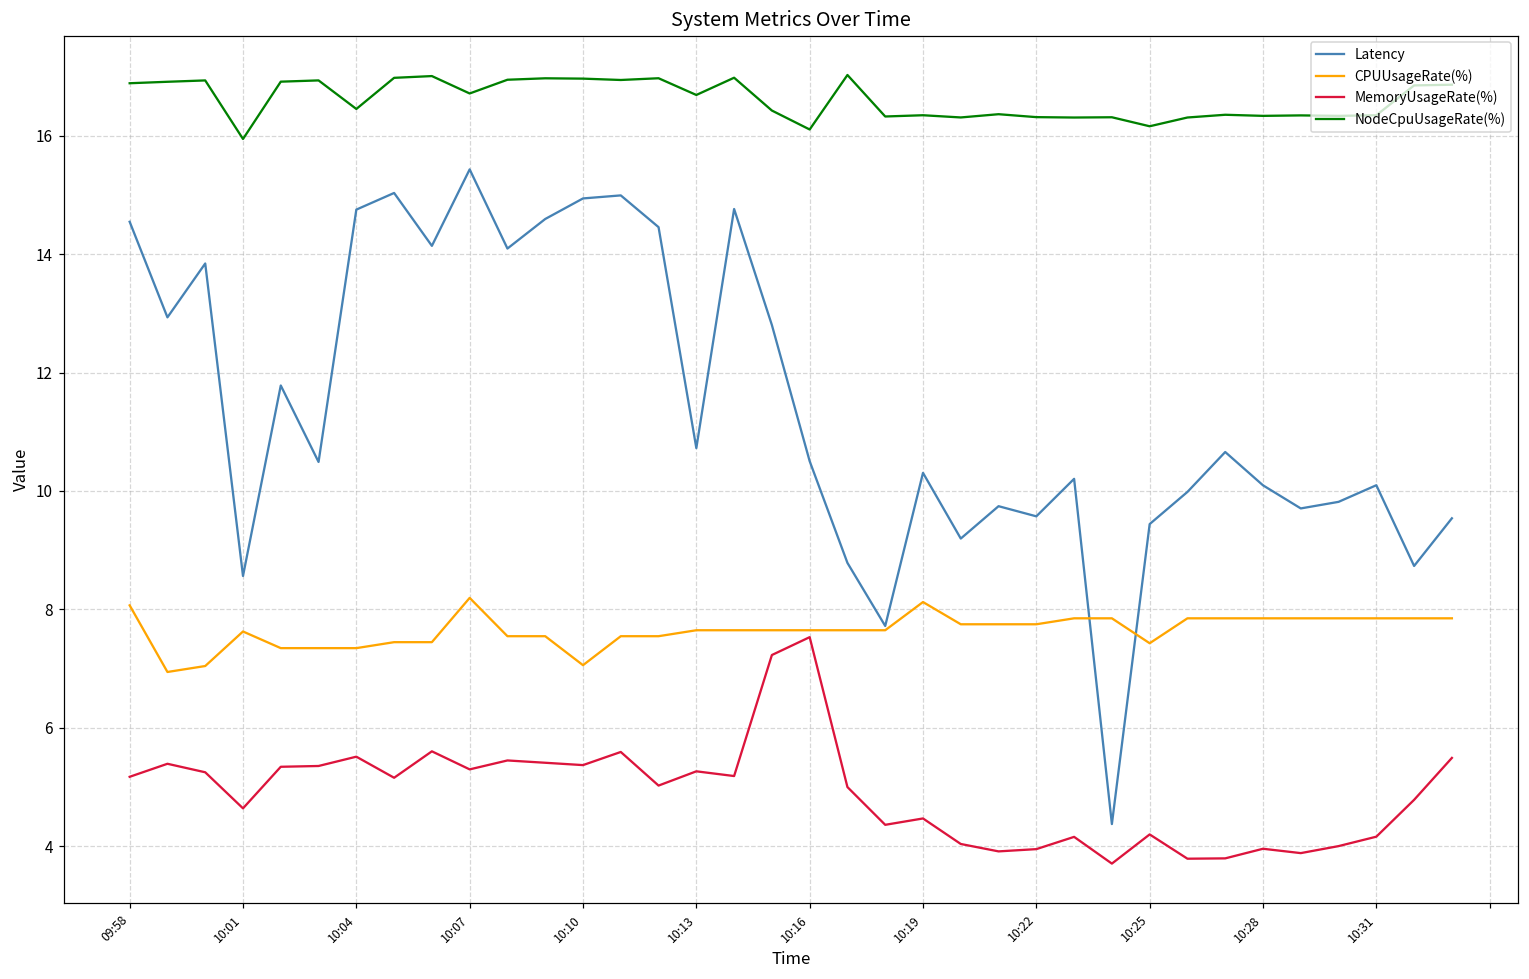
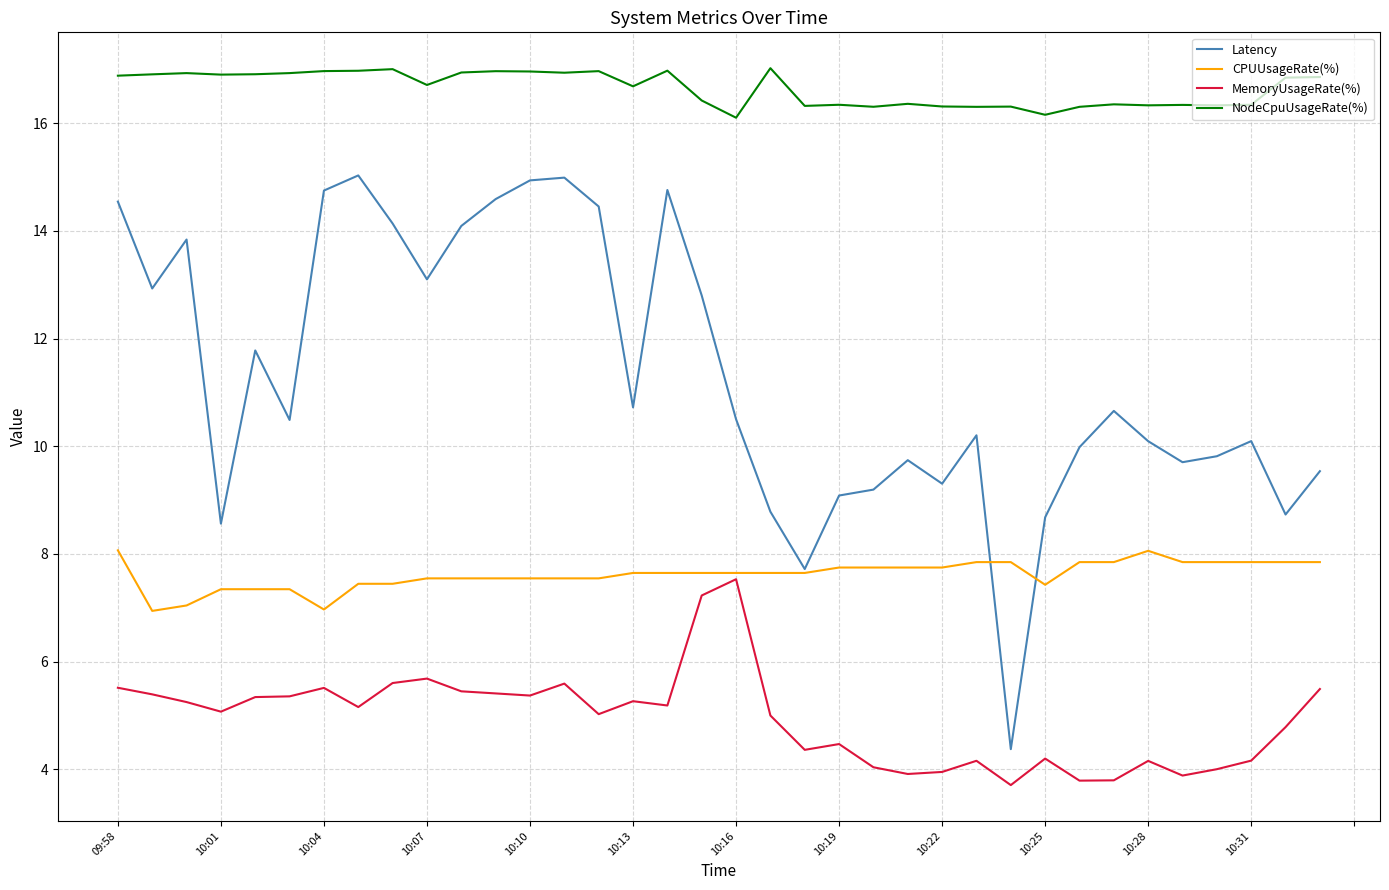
  {
    "Latency": {
      "09:58": 14.5,
      "10:01": 8.6,
      "10:04": 14.8,
-     "10:07": 15.4,
+     "10:07": 13.1,
      "10:10": 14.9,
      "10:13": 10.7,
      "10:16": 10.5,
-     "10:19": 10.3,
-     "10:22": 9.6,
-     "10:25": 9.4,
+     "10:19": 9.1,
+     "10:22": 9.3,
+     "10:25": 8.7,
      "10:28": 10.1,
      "10:31": 10.1
    },
    "CPUUsageRate(%)": {
      "09:58": 8.1,
-     "10:01": 7.6,
-     "10:04": 7.3,
-     "10:07": 8.2,
-     "10:10": 7.1,
+     "10:01": 7.3,
+     "10:04": 7.0,
+     "10:07": 7.5,
+     "10:10": 7.5,
      "10:13": 7.6,
      "10:16": 7.6,
-     "10:19": 8.1,
+     "10:19": 7.7,
      "10:22": 7.7,
      "10:25": 7.4,
-     "10:28": 7.8,
+     "10:28": 8.1,
      "10:31": 7.8
    },
    "MemoryUsageRate(%)": {
-     "09:58": 5.2,
-     "10:01": 4.6,
+     "09:58": 5.5,
+     "10:01": 5.1,
      "10:04": 5.5,
-     "10:07": 5.3,
+     "10:07": 5.7,
      "10:10": 5.4,
      "10:13": 5.3,
      "10:16": 7.5,
      "10:19": 4.5,
      "10:22": 4.0,
      "10:25": 4.2,
-     "10:28": 4.0,
+     "10:28": 4.2,
      "10:31": 4.2
    },
    "NodeCpuUsageRate(%)": {
      "09:58": 16.9,
-     "10:01": 15.9,
-     "10:04": 16.5,
+     "10:01": 16.9,
+     "10:04": 17.0,
      "10:07": 16.7,
      "10:10": 17.0,
      "10:13": 16.7,
      "10:16": 16.1,
      "10:19": 16.3,
      "10:22": 16.3,
      "10:25": 16.2,
      "10:28": 16.3
    }
  }
